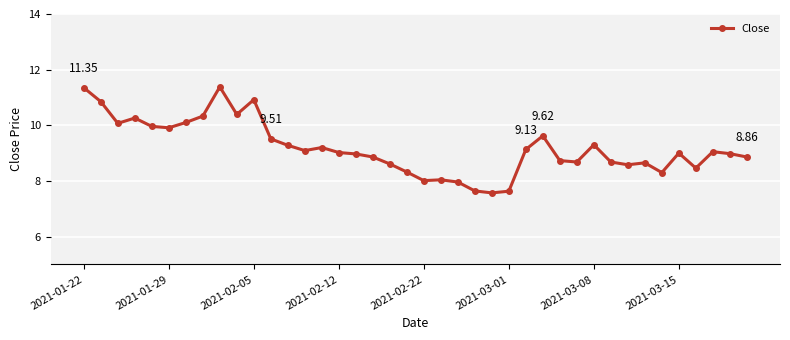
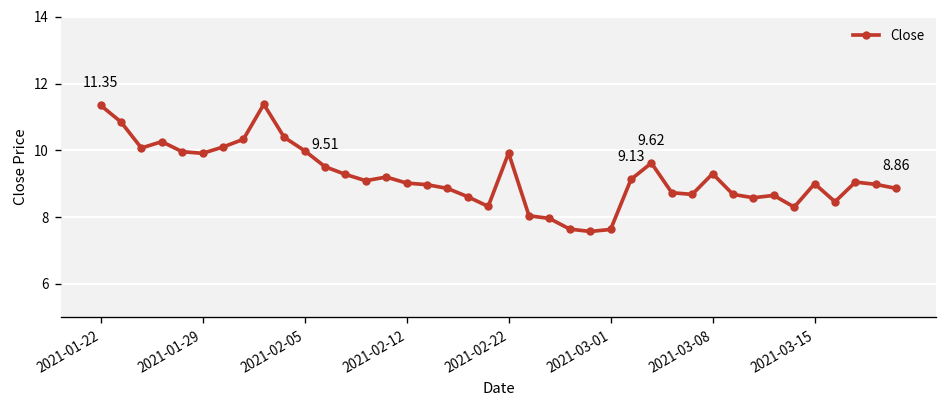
  {
    "2021-01-29": 9.9,
-   "2021-02-05": 10.9,
+   "2021-02-05": 10.0,
    "2021-02-12": 9.0,
-   "2021-02-22": 8.0,
+   "2021-02-22": 9.9,
    "2021-03-01": 7.6,
    "2021-03-08": 9.3,
    "2021-03-15": 9.0
  }
